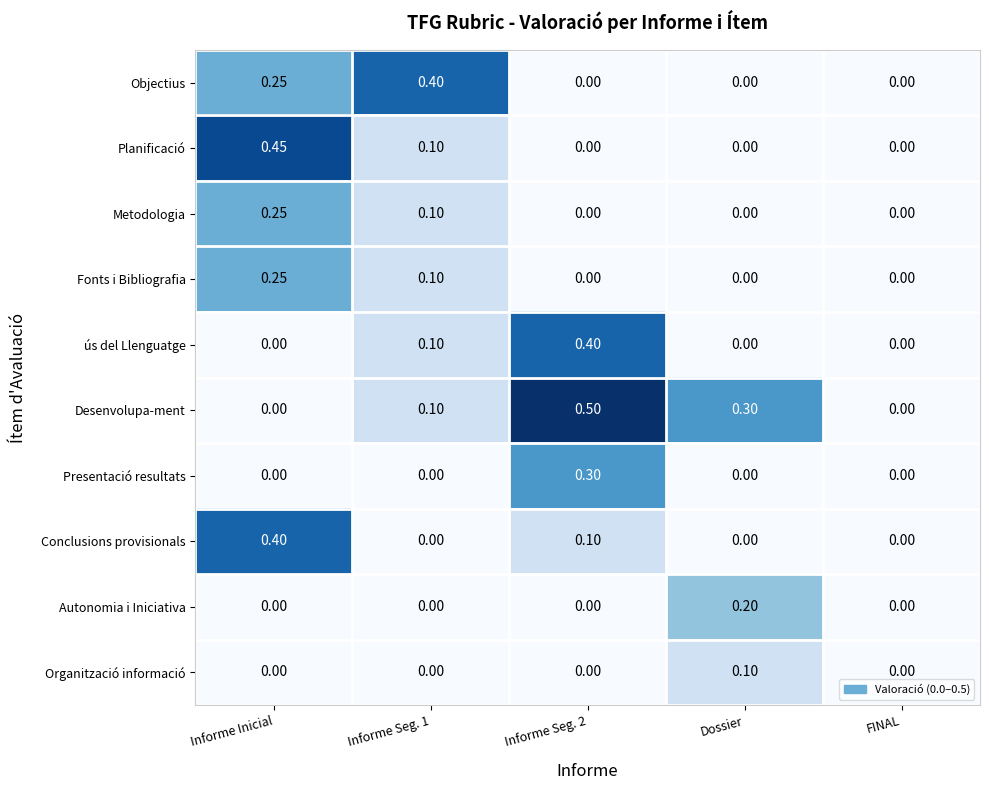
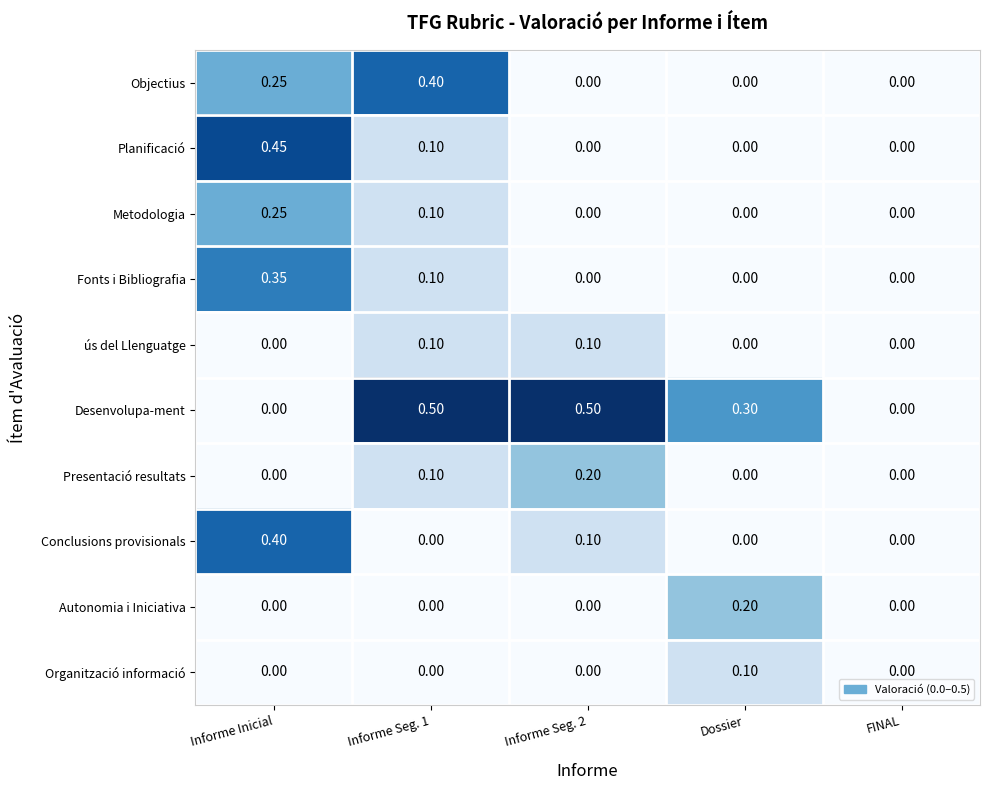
  {
    "Objectius": {
      "Informe Inicial": 0.25,
      "Informe Seg. 1": 0.40,
      "Informe Seg. 2": 0.00,
      "Dossier": 0.00,
      "FINAL": 0.00
    },
    "Planificació": {
      "Informe Inicial": 0.45,
      "Informe Seg. 1": 0.10,
      "Informe Seg. 2": 0.00,
      "Dossier": 0.00,
      "FINAL": 0.00
    },
    "Metodologia": {
      "Informe Inicial": 0.25,
      "Informe Seg. 1": 0.10,
      "Informe Seg. 2": 0.00,
      "Dossier": 0.00,
      "FINAL": 0.00
    },
    "Fonts i Bibliografia": {
-     "Informe Inicial": 0.25,
+     "Informe Inicial": 0.35,
      "Informe Seg. 1": 0.10,
      "Informe Seg. 2": 0.00,
      "Dossier": 0.00,
      "FINAL": 0.00
    },
    "ús del Llenguatge": {
      "Informe Inicial": 0.00,
      "Informe Seg. 1": 0.10,
-     "Informe Seg. 2": 0.40,
+     "Informe Seg. 2": 0.10,
      "Dossier": 0.00,
      "FINAL": 0.00
    },
    "Desenvolupa-ment": {
      "Informe Inicial": 0.00,
-     "Informe Seg. 1": 0.10,
+     "Informe Seg. 1": 0.50,
      "Informe Seg. 2": 0.50,
      "Dossier": 0.30,
      "FINAL": 0.00
    },
    "Presentació resultats": {
      "Informe Inicial": 0.00,
-     "Informe Seg. 1": 0.00,
-     "Informe Seg. 2": 0.30,
+     "Informe Seg. 1": 0.10,
+     "Informe Seg. 2": 0.20,
      "Dossier": 0.00,
      "FINAL": 0.00
    },
    "Conclusions provisionals": {
      "Informe Inicial": 0.40,
      "Informe Seg. 1": 0.00,
      "Informe Seg. 2": 0.10,
      "Dossier": 0.00,
      "FINAL": 0.00
    },
    "Autonomia i Iniciativa": {
      "Informe Inicial": 0.00,
      "Informe Seg. 1": 0.00,
      "Informe Seg. 2": 0.00,
      "Dossier": 0.20,
      "FINAL": 0.00
    },
    "Organització informació": {
      "Informe Inicial": 0.00,
      "Informe Seg. 1": 0.00,
      "Informe Seg. 2": 0.00,
      "Dossier": 0.10
    }
  }
